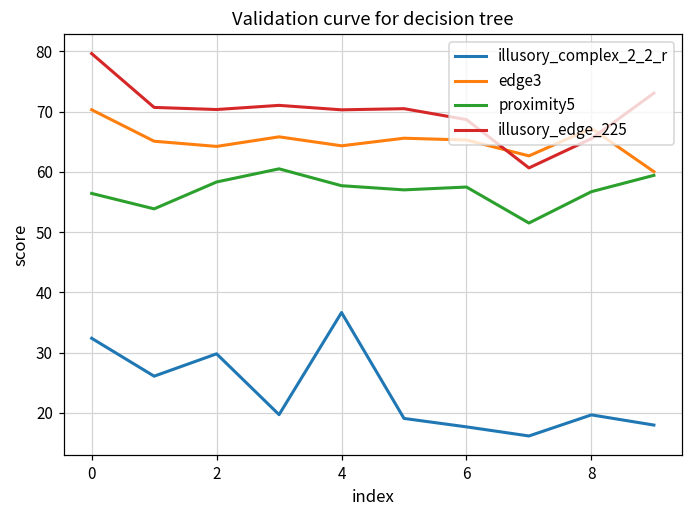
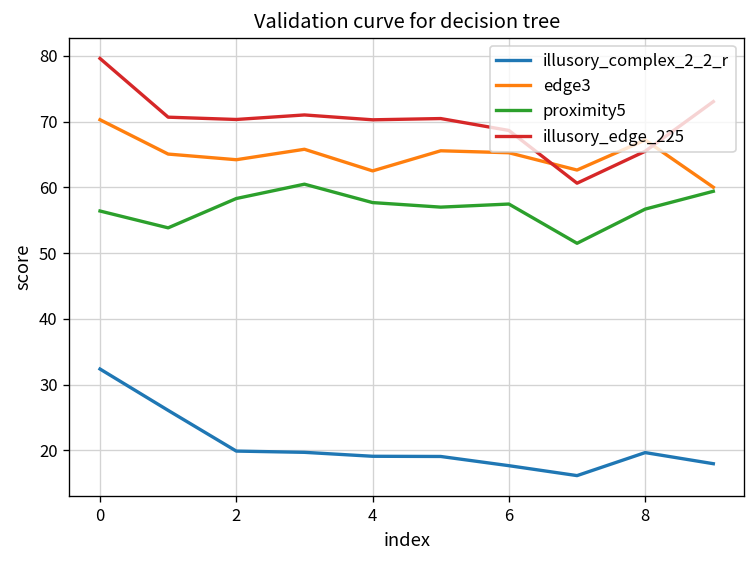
  {
    "illusory_complex_2_2_r": {
      "0": 32,
-     "2": 30,
-     "4": 37,
+     "2": 20,
+     "4": 19,
      "6": 18,
      "8": 20
    },
    "edge3": {
      "0": 70,
      "2": 64,
-     "4": 64,
+     "4": 63,
      "6": 65
    },
    "proximity5": {
      "0": 56,
      "2": 58,
      "4": 58,
      "6": 57,
      "8": 57
    },
    "illusory_edge_225": {
      "0": 80,
      "2": 70,
      "4": 70
    }
  }
